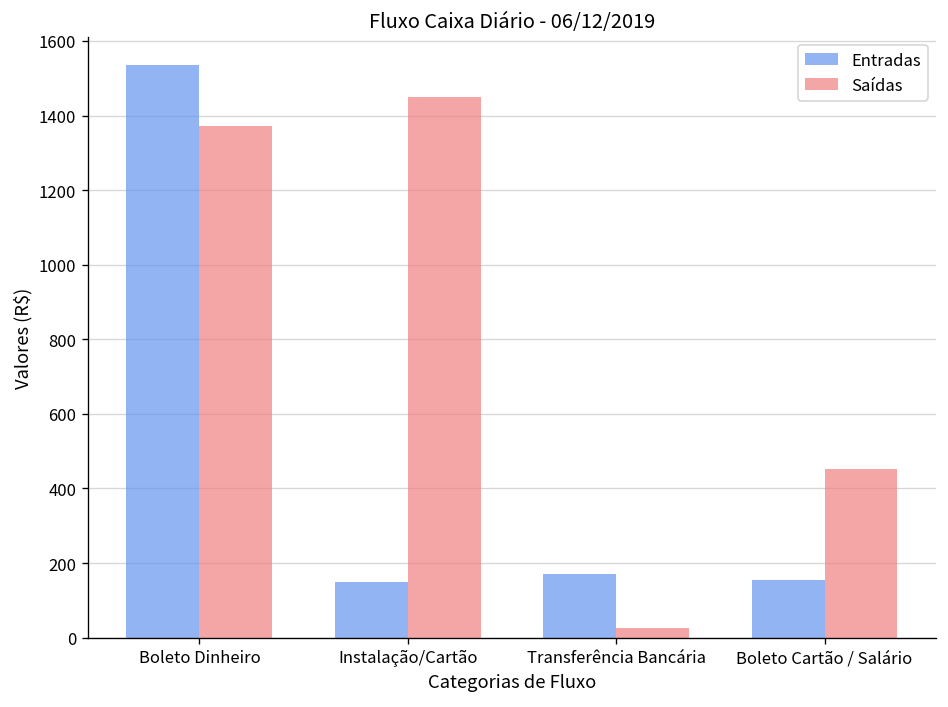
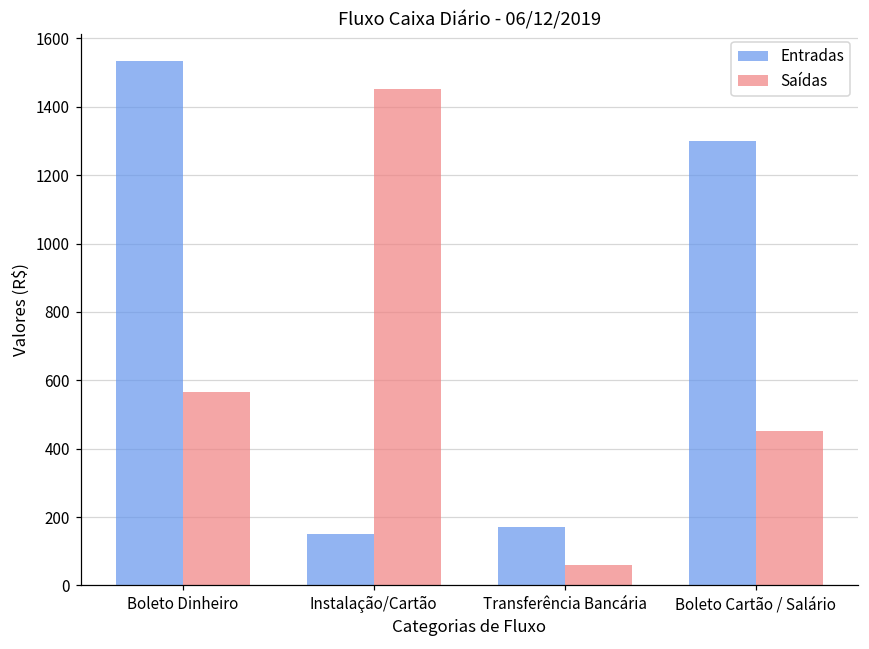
  {
    "Entradas": {
      "Boleto Dinheiro": 1540,
      "Instalação/Cartão": 150,
      "Transferência Bancária": 170,
-     "Boleto Cartão / Salário": 150
+     "Boleto Cartão / Salário": 1300
    },
    "Saídas": {
-     "Boleto Dinheiro": 1370,
+     "Boleto Dinheiro": 560,
      "Instalação/Cartão": 1450,
-     "Transferência Bancária": 30,
+     "Transferência Bancária": 60,
      "Boleto Cartão / Salário": 450
    }
  }
